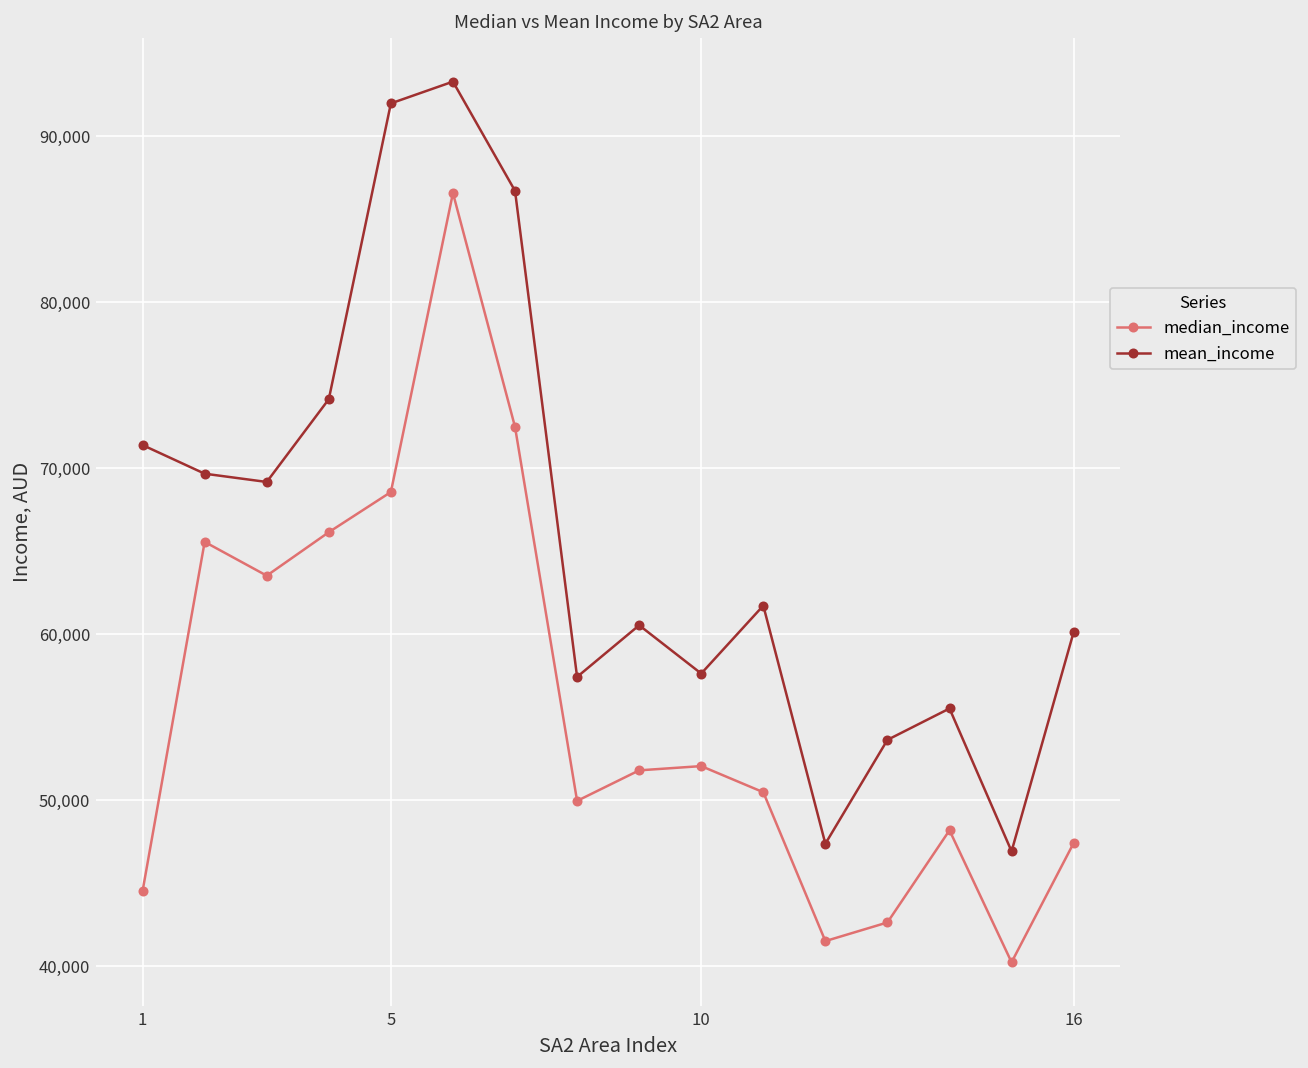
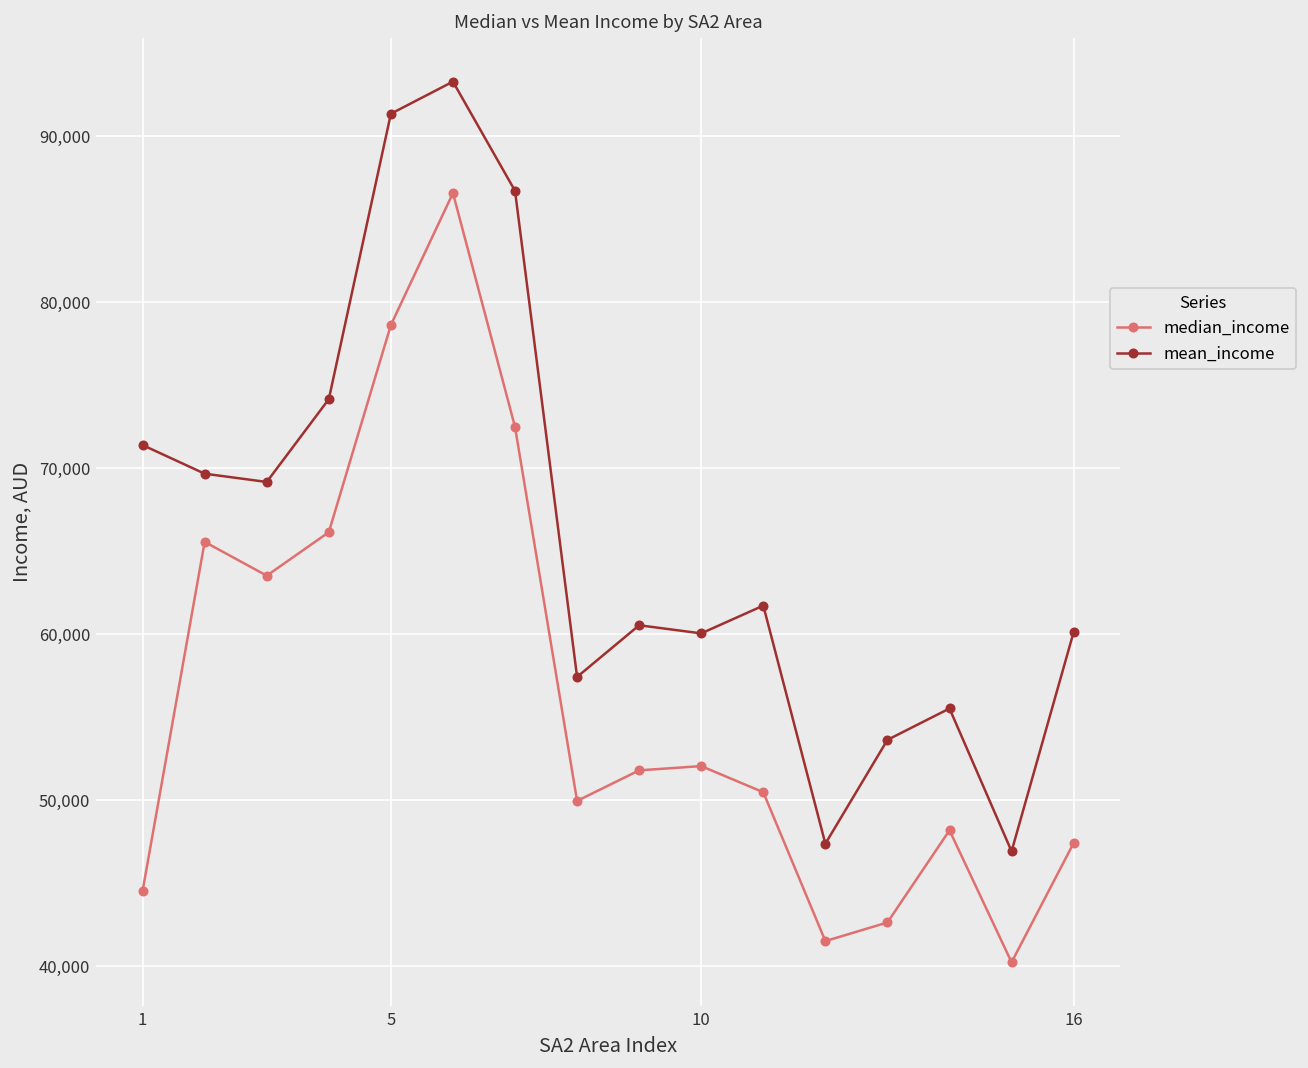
  {
    "median_income": {
      "1": "44,500",
-     "5": "68,600",
+     "5": "78,600",
      "10": "52,100",
      "16": "47,400"
    },
    "mean_income": {
      "1": "71,400",
-     "5": "92,000",
-     "10": "57,600",
+     "5": "91,400",
+     "10": "60,100",
      "16": "60,100"
    }
  }
